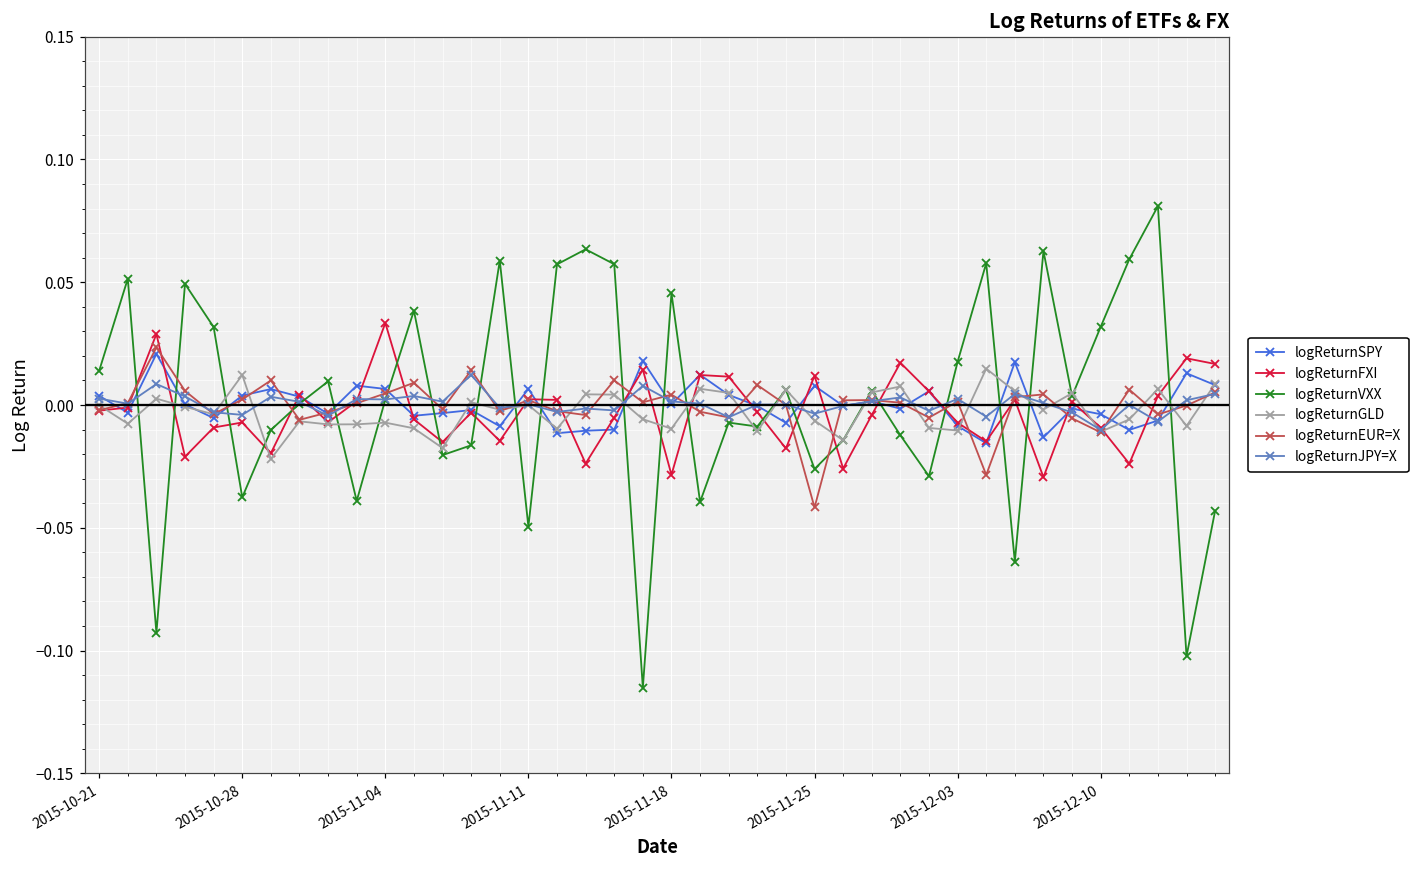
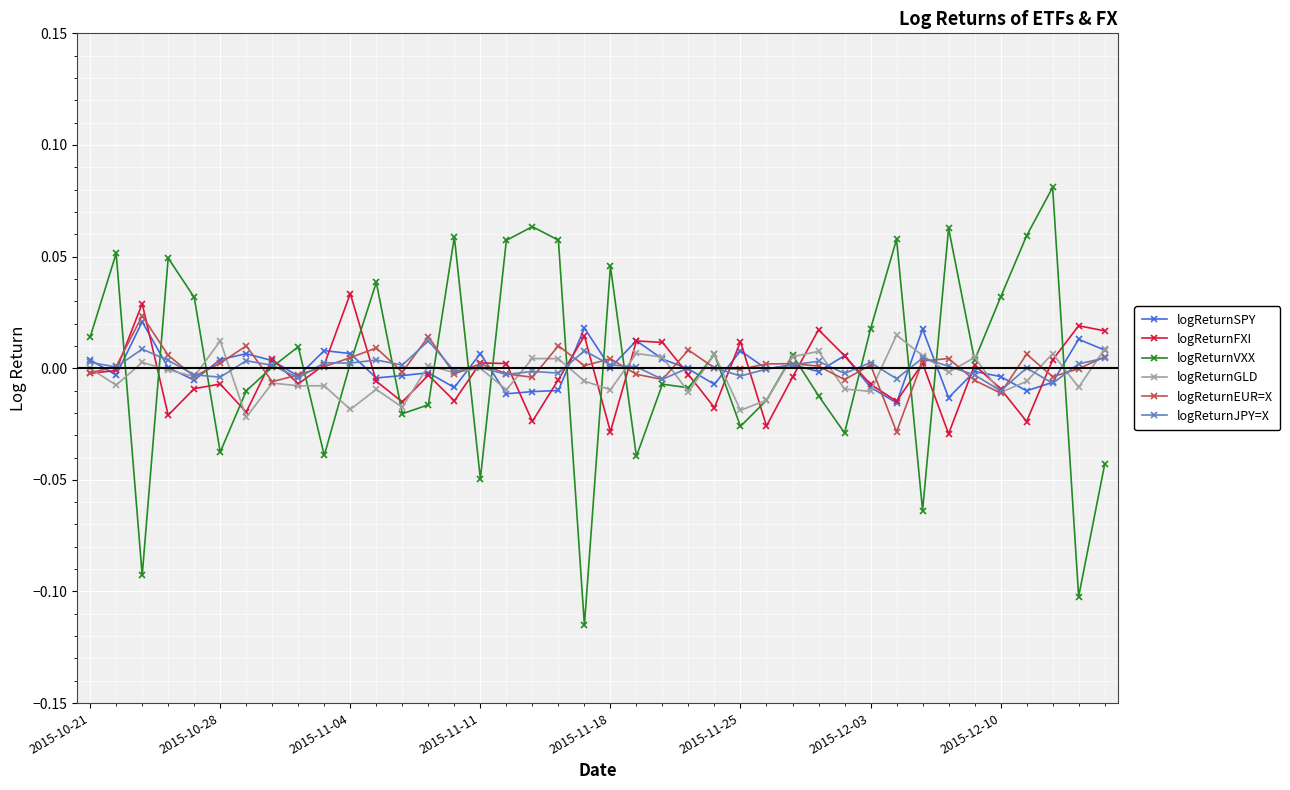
  {
    "logReturnFXI": {
      "2015-10-28": -0.007,
      "2015-11-04": 0.033,
      "2015-11-18": -0.028,
      "2015-11-25": 0.012,
      "2015-12-03": -0.007
    },
    "logReturnVXX": {
      "2015-10-21": 0.014,
      "2015-10-28": -0.038,
      "2015-11-11": -0.050,
      "2015-11-18": 0.046,
      "2015-11-25": -0.026,
      "2015-12-03": 0.018,
      "2015-12-10": 0.032
    },
    "logReturnGLD": {
      "2015-10-21": 0.000,
      "2015-10-28": 0.012,
-     "2015-11-04": -0.007,
+     "2015-11-04": -0.018,
      "2015-11-18": -0.010,
-     "2015-11-25": -0.006,
+     "2015-11-25": -0.019,
      "2015-12-03": -0.010
    },
    "logReturnEUR=X": {
      "2015-10-28": 0.002,
      "2015-11-04": 0.005,
      "2015-11-18": 0.004,
-     "2015-11-25": -0.042
+     "2015-11-25": 0.000
    }
  }
